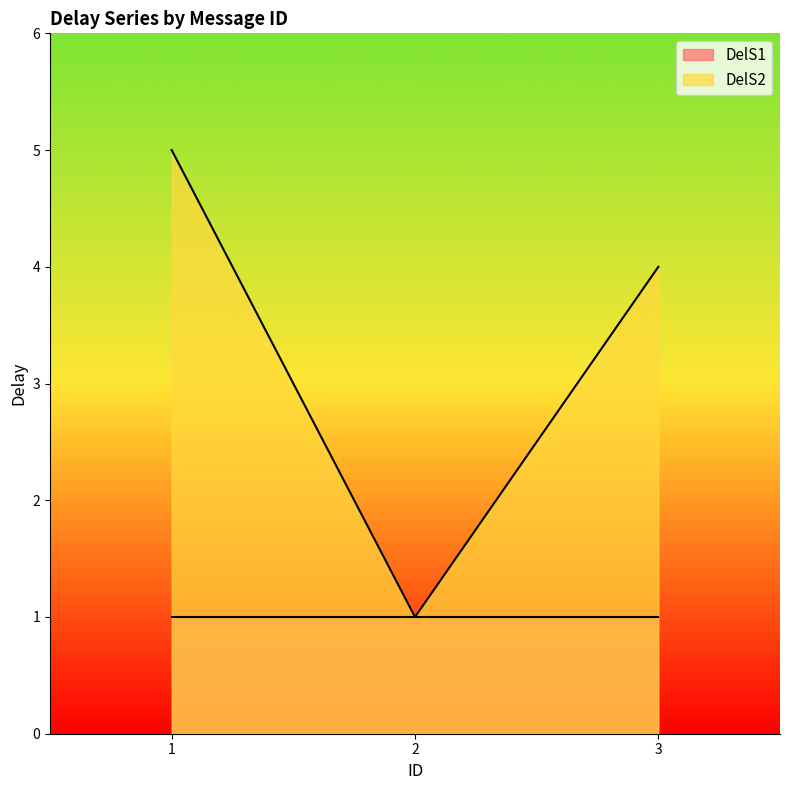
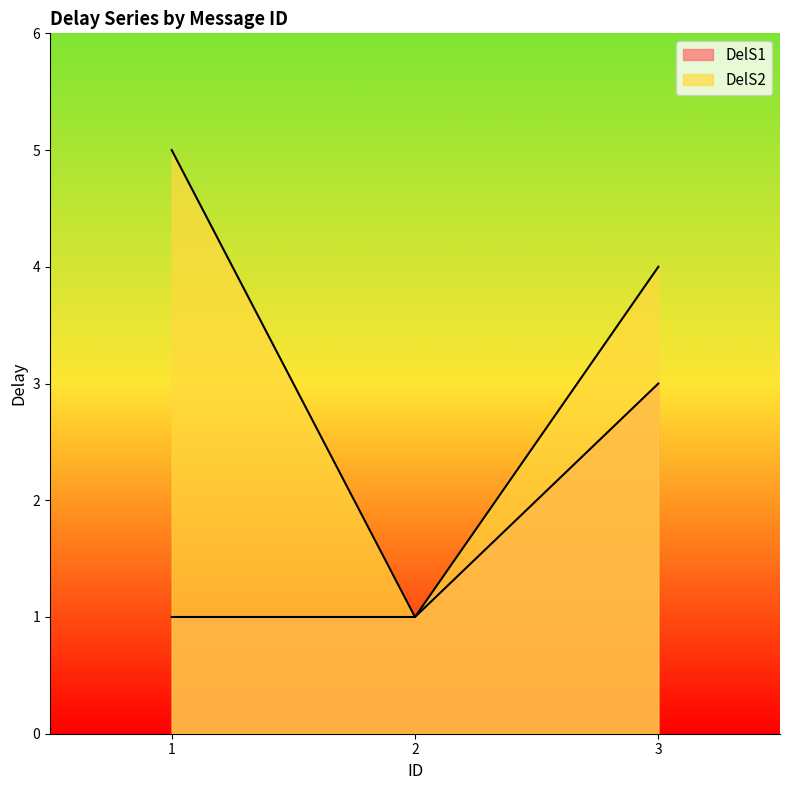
  {
    "DelS1": {
      "1": 1,
-     "3": 1
+     "3": 3
    },
    "DelS2": {
      "1": 5,
      "3": 4
    }
  }
